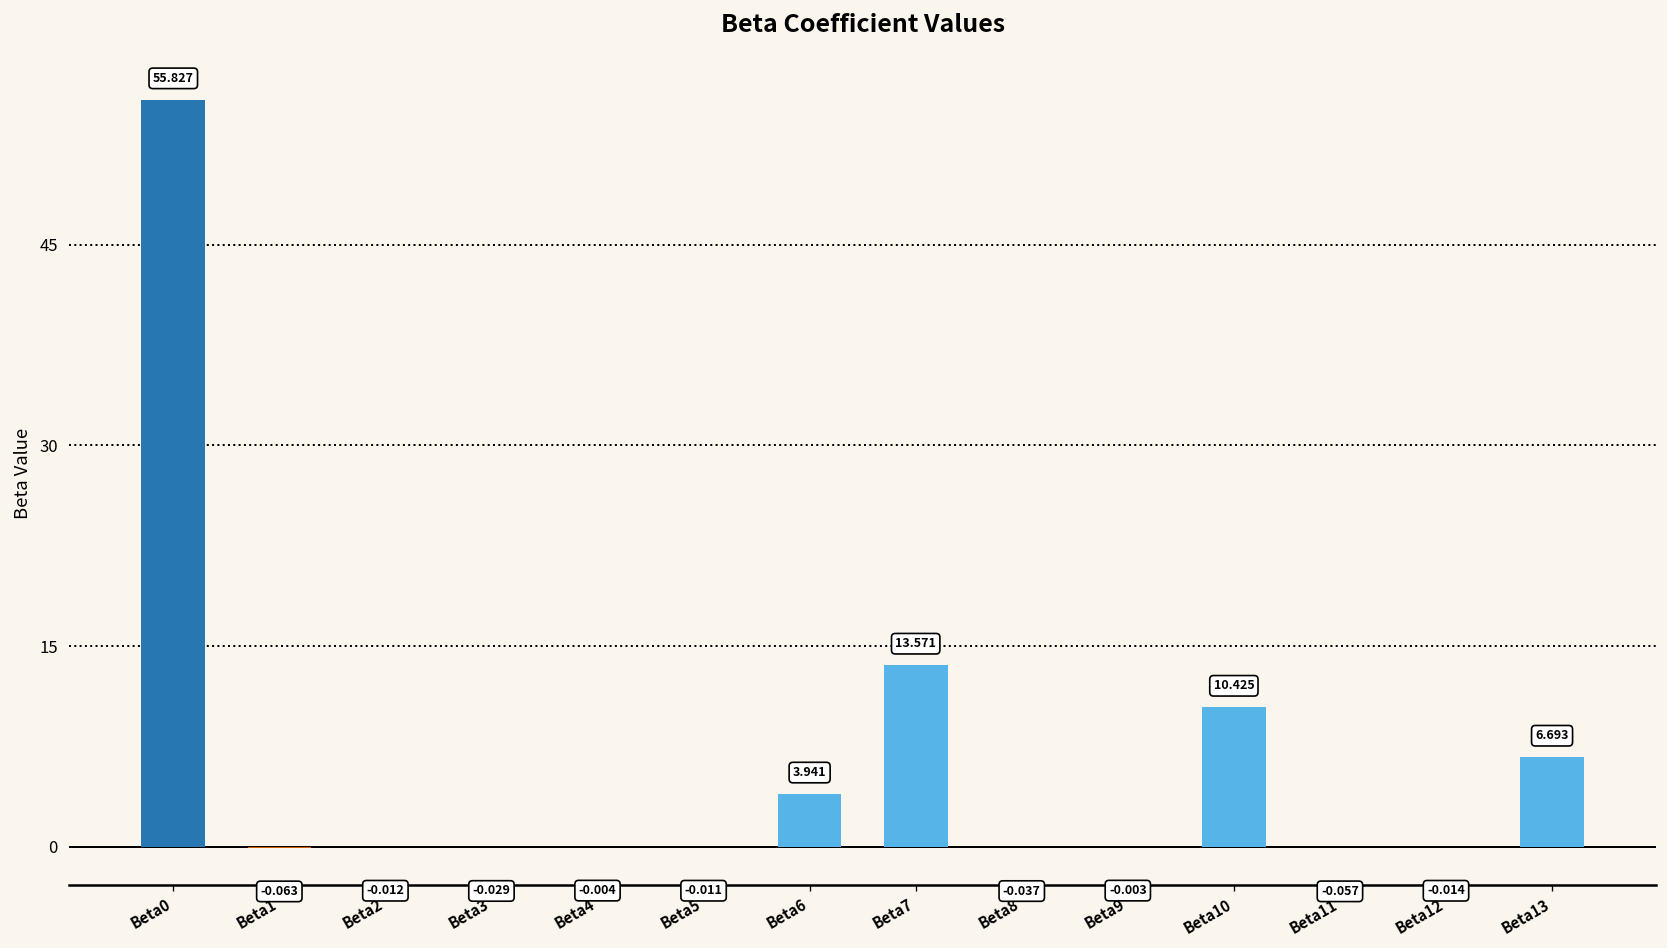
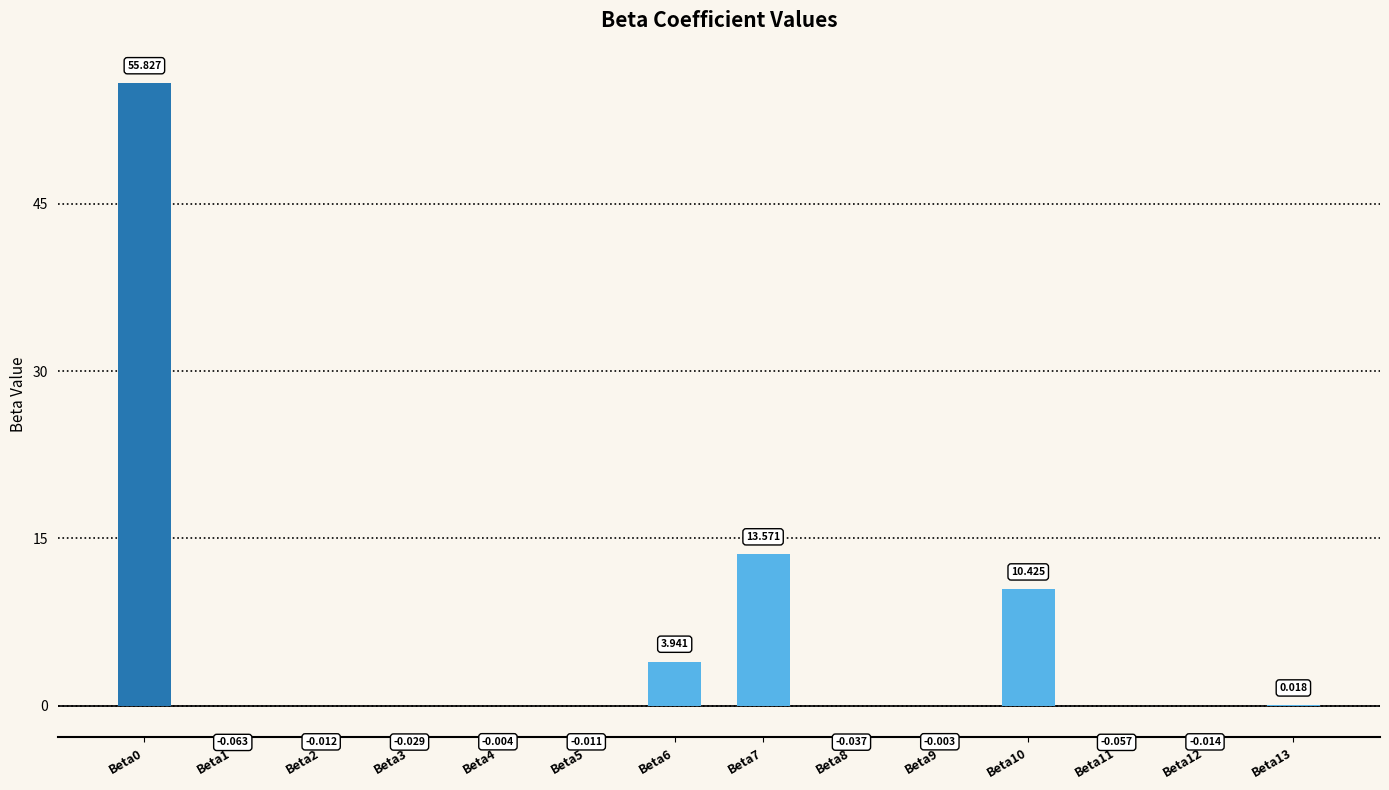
  {
-   "Beta13": 6.693
+   "Beta13": 0.018
  }
